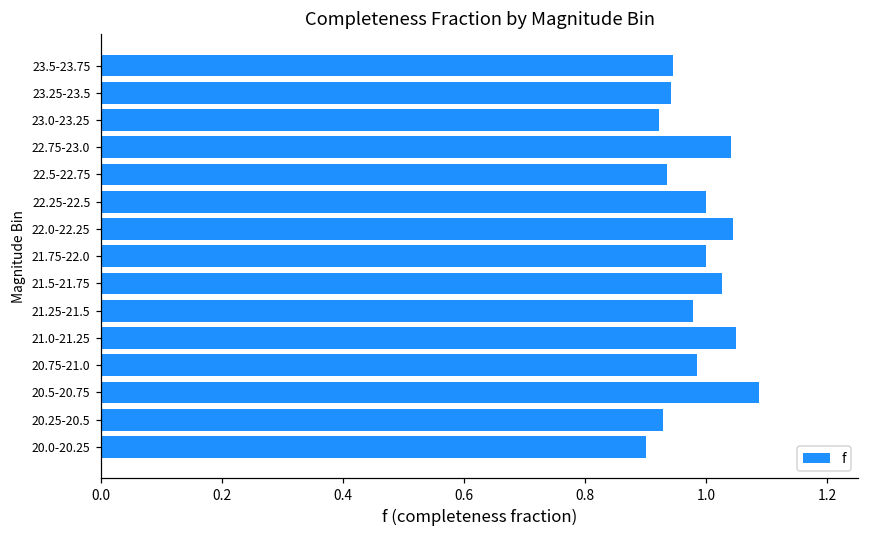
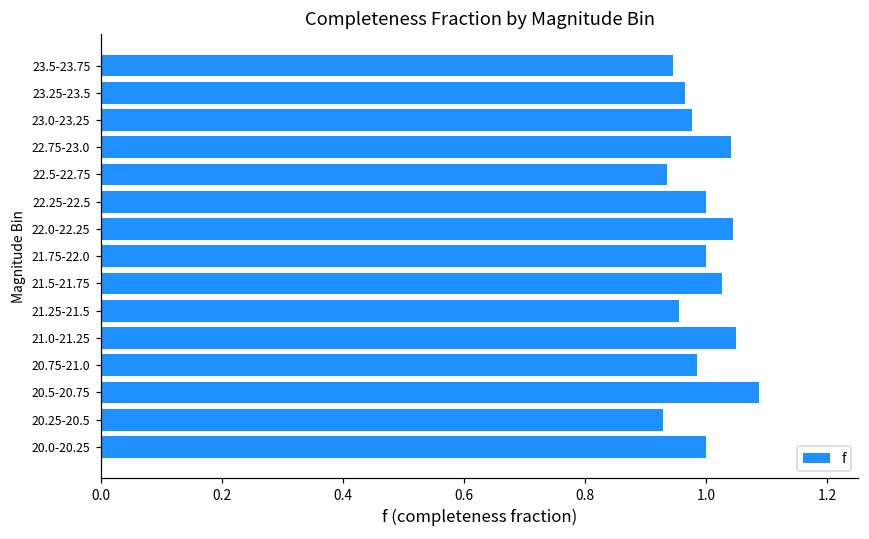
  {
    "23.5-23.75": 0.95,
-   "23.25-23.5": 0.94,
-   "23.0-23.25": 0.92,
+   "23.25-23.5": 0.97,
+   "23.0-23.25": 0.98,
    "22.75-23.0": 1.04,
    "22.5-22.75": 0.94,
    "22.25-22.5": 1.00,
    "22.0-22.25": 1.05,
    "21.75-22.0": 1.00,
    "21.5-21.75": 1.03,
-   "21.25-21.5": 0.98,
+   "21.25-21.5": 0.96,
    "21.0-21.25": 1.05,
    "20.75-21.0": 0.99,
    "20.5-20.75": 1.09,
    "20.25-20.5": 0.93,
-   "20.0-20.25": 0.9
+   "20.0-20.25": 1.0
  }
